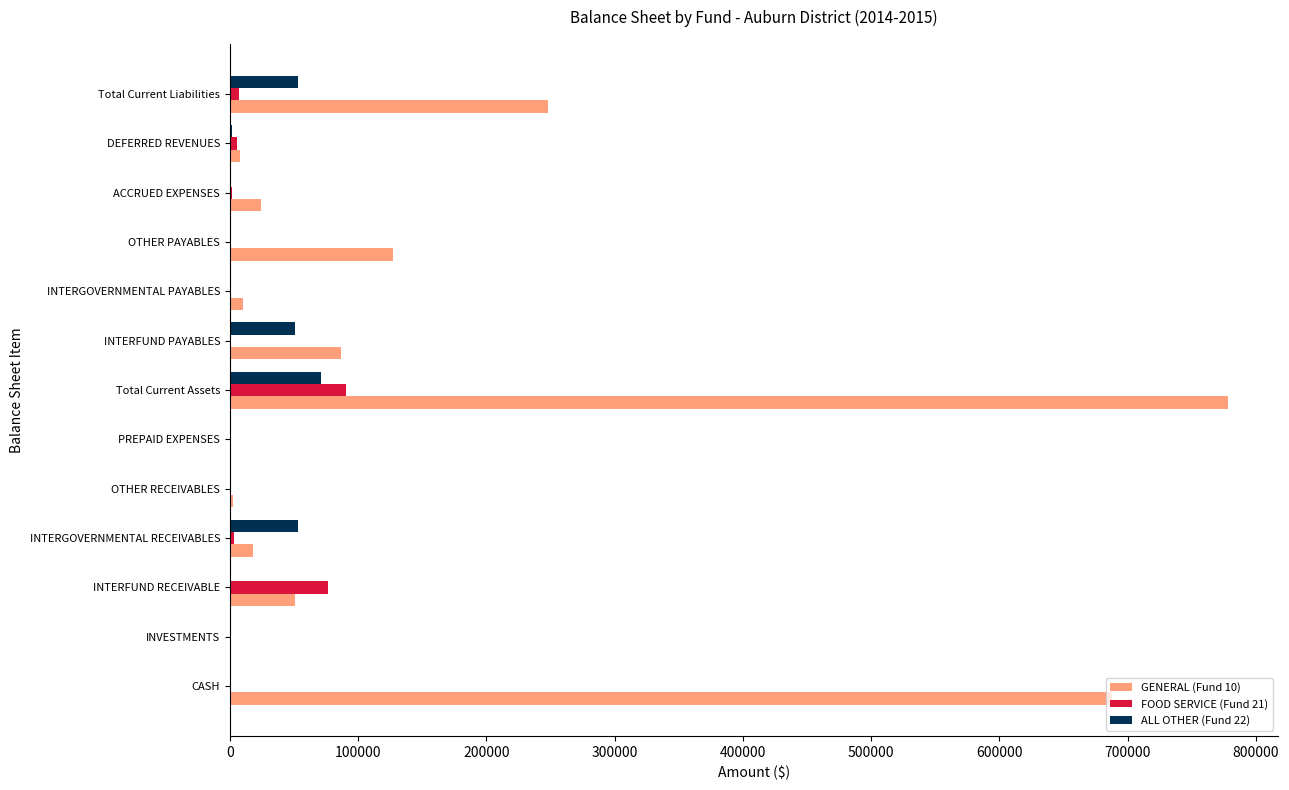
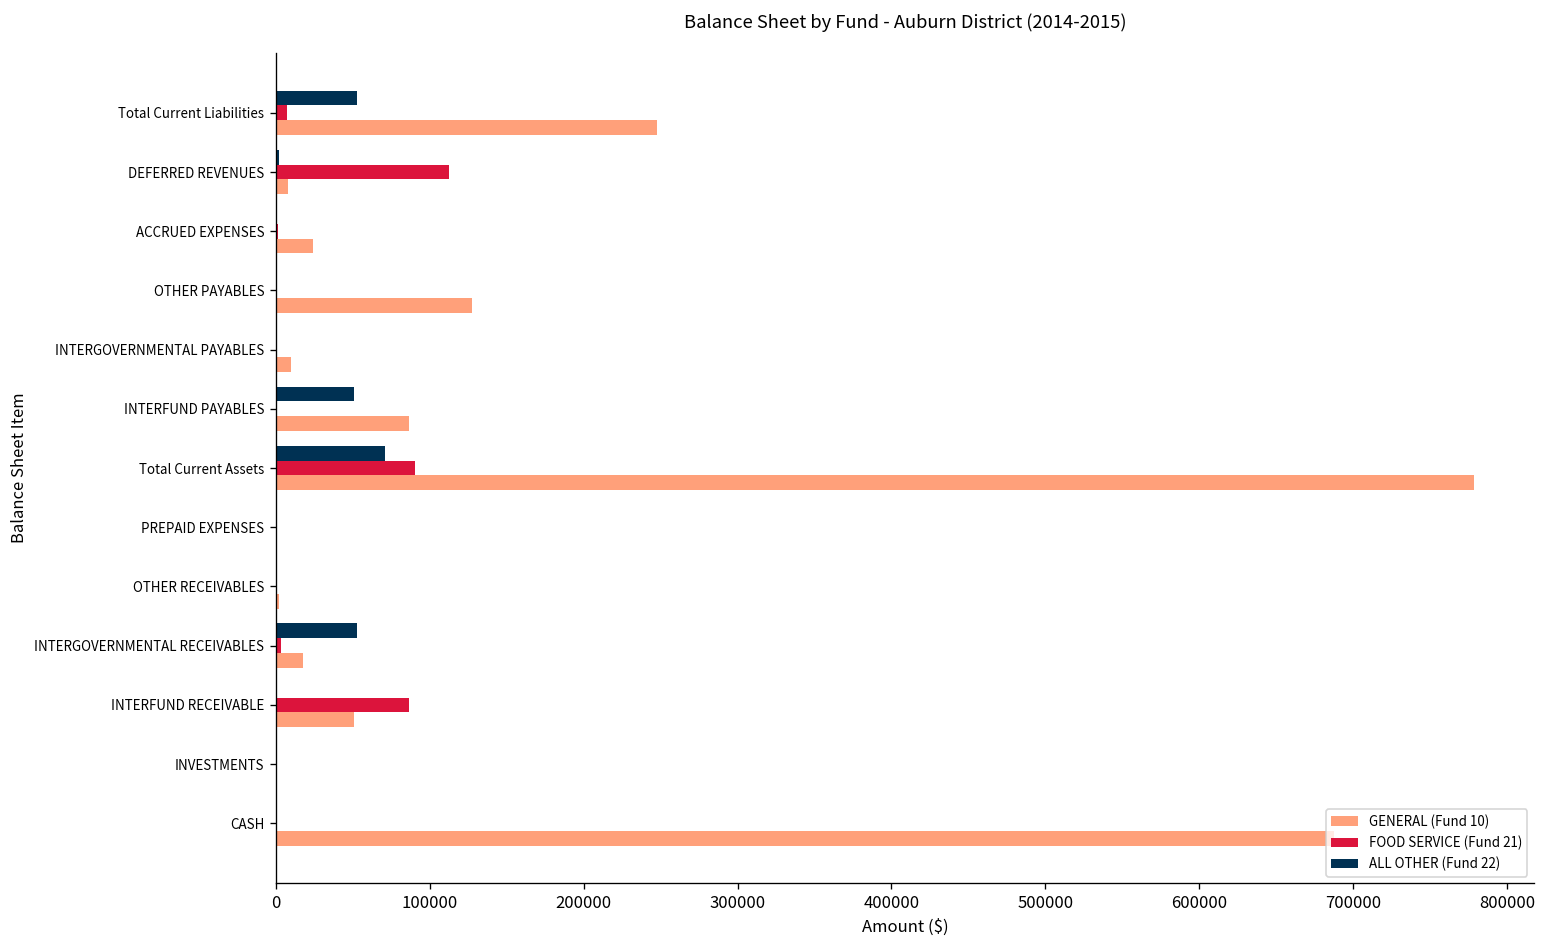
  {
    "GENERAL (Fund 10)": {
      "Total Current Liabilities": 248000,
      "DEFERRED REVENUES": 8000,
      "ACCRUED EXPENSES": 24000,
      "OTHER PAYABLES": 127000,
      "INTERGOVERNMENTAL PAYABLES": 10000,
      "INTERFUND PAYABLES": 87000,
      "Total Current Assets": 779000,
      "PREPAID EXPENSES": 0,
      "OTHER RECEIVABLES": 2000,
      "INTERGOVERNMENTAL RECEIVABLES": 18000,
      "INTERFUND RECEIVABLE": 51000,
      "INVESTMENTS": 0
    },
    "FOOD SERVICE (Fund 21)": {
      "Total Current Liabilities": 7000,
-     "DEFERRED REVENUES": 6000,
+     "DEFERRED REVENUES": 112000,
      "OTHER PAYABLES": 0,
      "INTERGOVERNMENTAL PAYABLES": 0,
      "INTERFUND PAYABLES": 0,
      "Total Current Assets": 90000,
      "PREPAID EXPENSES": 0,
      "OTHER RECEIVABLES": 0,
      "INTERGOVERNMENTAL RECEIVABLES": 3000,
-     "INTERFUND RECEIVABLE": 76000,
+     "INTERFUND RECEIVABLE": 87000,
      "INVESTMENTS": 0,
      "CASH": 0
    },
    "ALL OTHER (Fund 22)": {
      "Total Current Liabilities": 53000,
      "ACCRUED EXPENSES": 0,
      "OTHER PAYABLES": 0,
      "INTERGOVERNMENTAL PAYABLES": 0,
      "INTERFUND PAYABLES": 51000,
      "Total Current Assets": 71000,
      "PREPAID EXPENSES": 0,
      "OTHER RECEIVABLES": 0,
      "INTERGOVERNMENTAL RECEIVABLES": 53000,
      "INTERFUND RECEIVABLE": 0,
      "INVESTMENTS": 0,
      "CASH": 0
    }
  }
